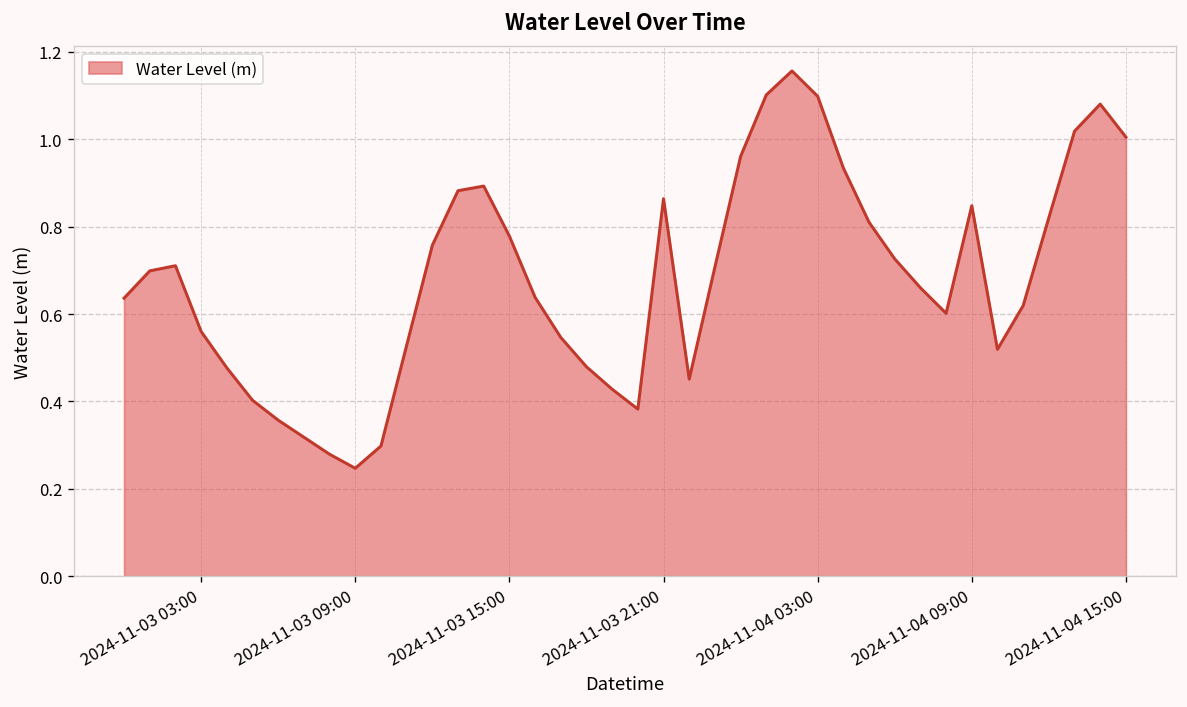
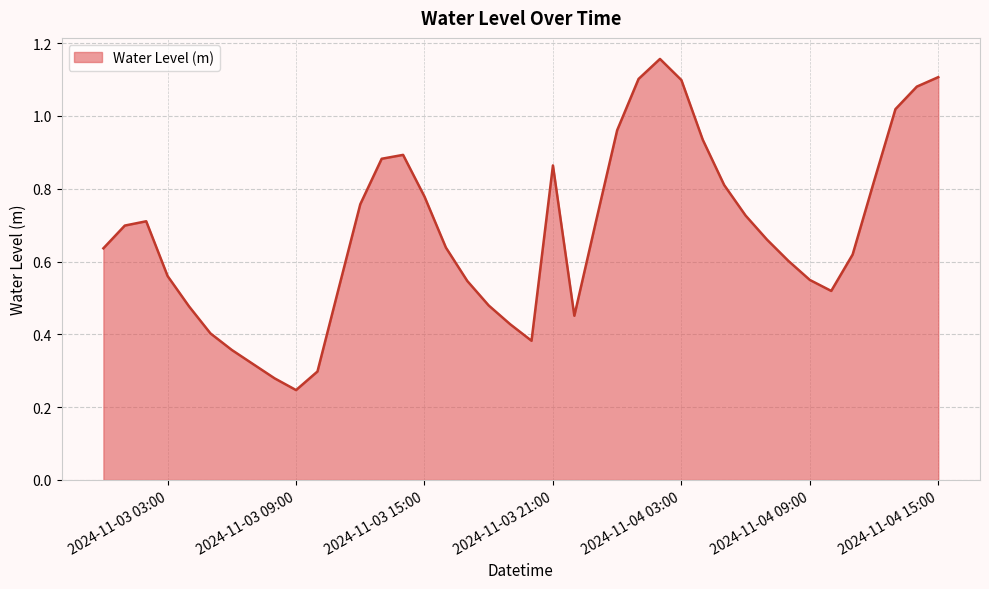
  {
    "2024-11-03 03:00": 0.56,
    "2024-11-03 09:00": 0.25,
    "2024-11-03 15:00": 0.78,
    "2024-11-03 21:00": 0.86,
    "2024-11-04 03:00": 1.10,
-   "2024-11-04 09:00": 0.85,
-   "2024-11-04 15:00": 1.00
+   "2024-11-04 09:00": 0.55,
+   "2024-11-04 15:00": 1.11
  }
